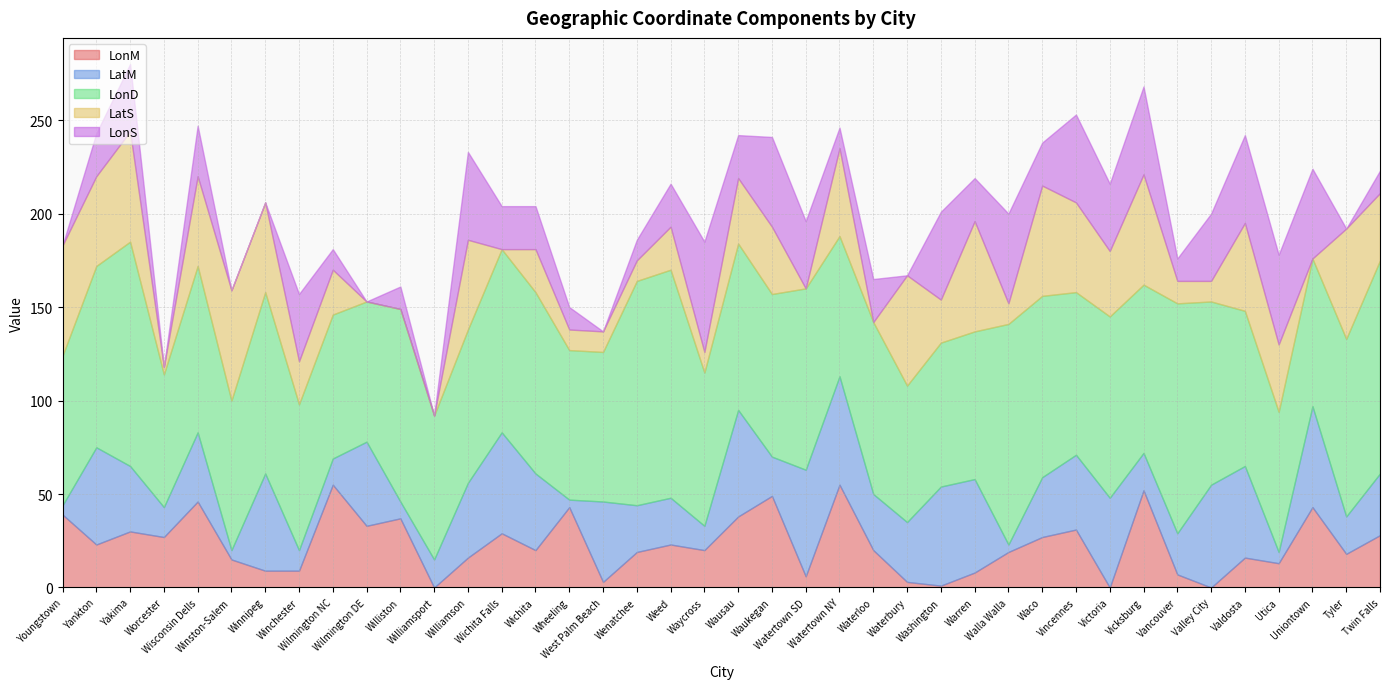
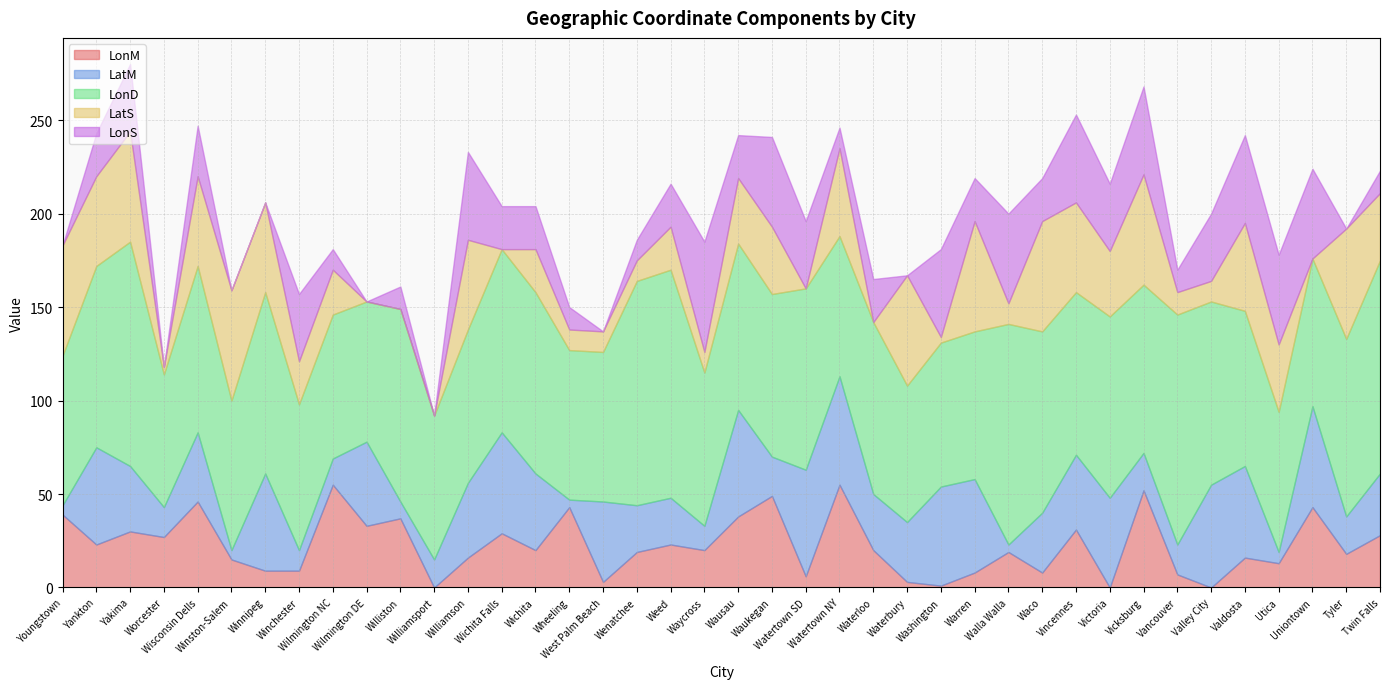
  {
    "LonM": {
      "Youngstown": 39,
      "Yankton": 23,
      "Yakima": 30,
      "Worcester": 27,
      "Wisconsin Dells": 46,
      "Winston-Salem": 15,
      "Winnipeg": 9,
      "Winchester": 9,
      "Wilmington NC": 55,
      "Wilmington DE": 33,
      "Williston": 37,
      "Williamsport": 0,
      "Williamson": 16,
      "Wichita Falls": 29,
      "Wichita": 20,
      "Wheeling": 43,
      "West Palm Beach": 3,
      "Wenatchee": 19,
      "Weed": 23,
      "Waycross": 20,
      "Wausau": 38,
      "Waukegan": 49,
      "Watertown SD": 6,
      "Watertown NY": 55,
      "Waterloo": 20,
      "Waterbury": 3,
      "Warren": 8,
      "Walla Walla": 19,
-     "Waco": 27,
+     "Waco": 8,
      "Vincennes": 31,
      "Victoria": 0,
      "Vicksburg": 52,
      "Vancouver": 7,
      "Valley City": 0,
      "Valdosta": 16,
      "Utica": 13,
      "Uniontown": 43,
      "Tyler": 18,
      "Twin Falls": 28
    },
    "LatM": {
      "Youngstown": 5,
      "Yankton": 52,
      "Yakima": 35,
      "Worcester": 16,
      "Wisconsin Dells": 37,
      "Winston-Salem": 5,
      "Winnipeg": 52,
      "Winchester": 11,
      "Wilmington NC": 14,
      "Wilmington DE": 45,
      "Williston": 9,
      "Williamsport": 15,
      "Williamson": 40,
      "Wichita Falls": 54,
      "Wichita": 41,
      "Wheeling": 4,
      "West Palm Beach": 43,
      "Wenatchee": 25,
      "Weed": 25,
      "Waycross": 13,
      "Wausau": 57,
      "Waukegan": 21,
      "Watertown SD": 57,
      "Watertown NY": 58,
      "Waterloo": 30,
      "Waterbury": 32,
      "Washington": 53,
      "Warren": 50,
      "Walla Walla": 4,
      "Waco": 32,
      "Vincennes": 40,
      "Victoria": 48,
      "Vicksburg": 20,
-     "Vancouver": 22,
+     "Vancouver": 16,
      "Valley City": 55,
      "Valdosta": 49,
      "Utica": 6,
      "Uniontown": 54,
      "Tyler": 20,
      "Twin Falls": 33
    },
    "LonD": {
      "Youngstown": 80,
      "Yankton": 97,
      "Yakima": 120,
      "Worcester": 71,
      "Wisconsin Dells": 89,
      "Winston-Salem": 80,
      "Winnipeg": 97,
      "Winchester": 78,
      "Wilmington NC": 77,
      "Williamson": 82,
      "Wichita": 97,
      "Wheeling": 80,
      "West Palm Beach": 80,
      "Wenatchee": 120,
      "Weed": 122,
      "Waycross": 82,
      "Wausau": 89,
      "Waukegan": 87,
      "Watertown NY": 75,
      "Waterbury": 73,
      "Washington": 77,
      "Warren": 79,
      "Walla Walla": 118,
      "Waco": 97,
      "Vincennes": 87,
      "Victoria": 97,
      "Vicksburg": 90,
      "Vancouver": 123,
      "Valley City": 98,
      "Valdosta": 83,
      "Utica": 75,
      "Tyler": 95,
      "Twin Falls": 114
    },
    "LatS": {
      "Yankton": 48,
      "Wisconsin Dells": 48,
      "Winchester": 23,
      "Wilmington NC": 24,
      "Williamson": 48,
      "Wichita": 23,
      "Wheeling": 11,
      "Wenatchee": 11,
      "Weed": 23,
      "Waycross": 11,
      "Wausau": 35,
      "Waukegan": 36,
      "Watertown NY": 47,
-     "Washington": 23,
+     "Washington": 3,
      "Warren": 59,
      "Walla Walla": 11,
      "Waco": 59,
      "Vincennes": 48,
      "Victoria": 35,
      "Vicksburg": 59,
      "Vancouver": 12,
      "Valley City": 11,
      "Valdosta": 47,
      "Utica": 36,
      "Twin Falls": 36
    },
    "LonS": {
      "Wisconsin Dells": 27,
      "Winchester": 36,
      "Wilmington NC": 11,
      "Williston": 12,
      "Williamson": 47,
      "Wichita Falls": 23,
      "Wichita": 23,
      "Wheeling": 12,
      "Wenatchee": 11,
      "Weed": 23,
      "Waycross": 59,
      "Wausau": 23,
      "Waukegan": 48,
      "Watertown SD": 36,
      "Watertown NY": 11,
      "Waterloo": 23,
      "Washington": 47,
      "Warren": 23,
      "Walla Walla": 48,
      "Waco": 23,
      "Vincennes": 47,
      "Victoria": 36,
      "Vicksburg": 47,
      "Vancouver": 12,
      "Valley City": 36,
      "Valdosta": 47,
      "Utica": 48,
      "Uniontown": 48,
      "Twin Falls": 12
    }
  }
